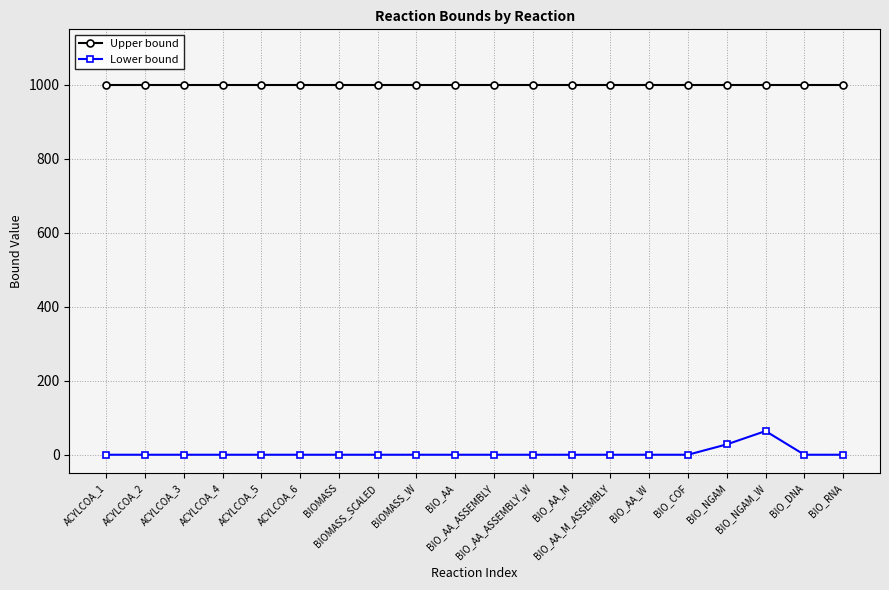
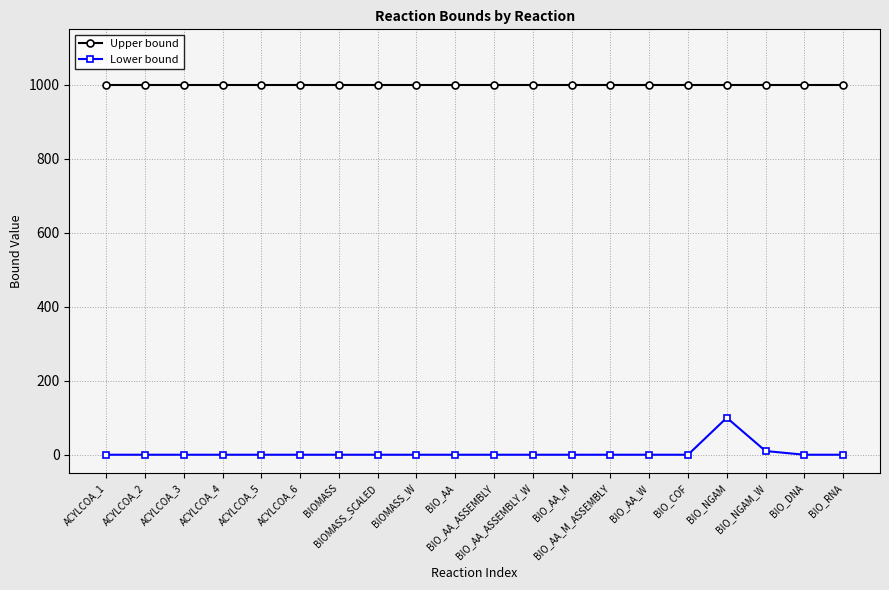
  {
    "Upper bound": {
      "ACYLCOA_1": 1000,
      "ACYLCOA_2": 1000,
      "ACYLCOA_3": 1000,
      "ACYLCOA_4": 1000,
      "ACYLCOA_5": 1000,
      "ACYLCOA_6": 1000,
      "BIOMASS": 1000,
      "BIOMASS_SCALED": 1000,
      "BIOMASS_W": 1000,
      "BIO_AA": 1000,
      "BIO_AA_ASSEMBLY": 1000,
      "BIO_AA_ASSEMBLY_W": 1000,
      "BIO_AA_M": 1000,
      "BIO_AA_M_ASSEMBLY": 1000,
      "BIO_AA_W": 1000,
      "BIO_COF": 1000,
      "BIO_NGAM": 1000,
      "BIO_NGAM_W": 1000,
      "BIO_DNA": 1000,
      "BIO_RNA": 1000
    },
    "Lower bound": {
      "ACYLCOA_1": 0,
      "ACYLCOA_2": 0,
      "ACYLCOA_3": 0,
      "ACYLCOA_4": 0,
      "ACYLCOA_5": 0,
      "ACYLCOA_6": 0,
      "BIOMASS": 0,
      "BIOMASS_SCALED": 0,
      "BIOMASS_W": 0,
      "BIO_AA": 0,
      "BIO_AA_ASSEMBLY": 0,
      "BIO_AA_ASSEMBLY_W": 0,
      "BIO_AA_M": 0,
      "BIO_AA_M_ASSEMBLY": 0,
      "BIO_AA_W": 0,
      "BIO_COF": 0,
-     "BIO_NGAM": 30,
-     "BIO_NGAM_W": 60,
+     "BIO_NGAM": 100,
+     "BIO_NGAM_W": 10,
      "BIO_DNA": 0,
      "BIO_RNA": 0
    }
  }
